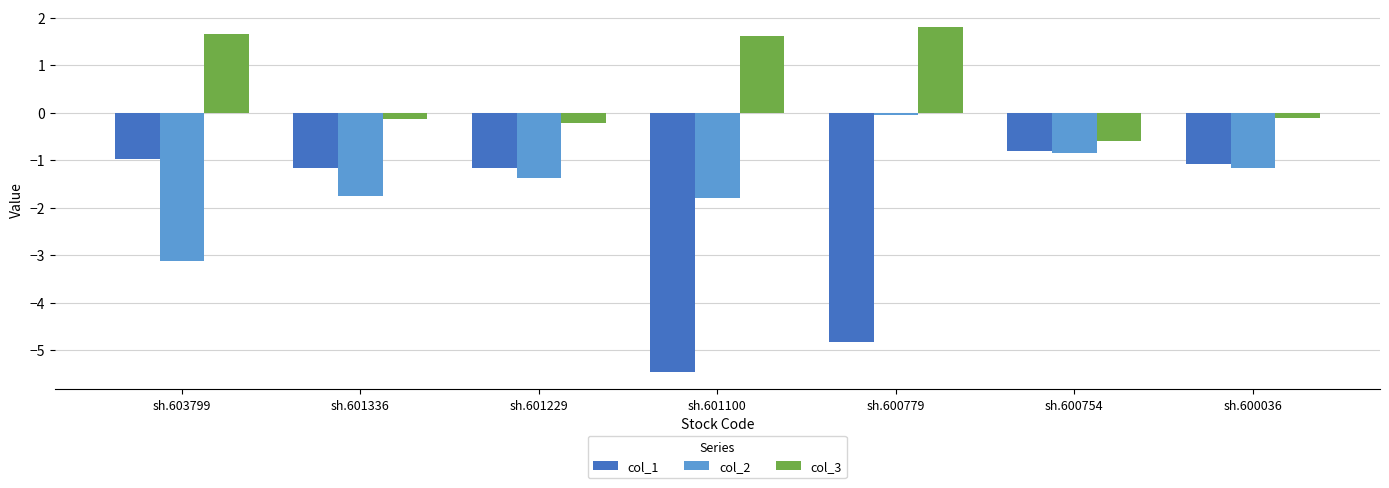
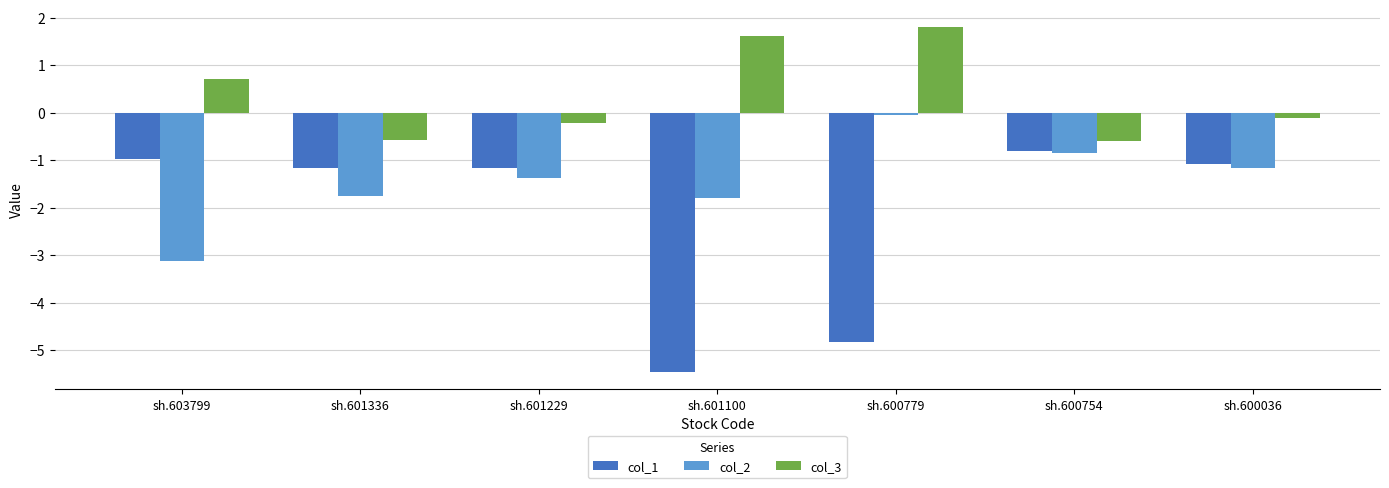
  {
    "col_3": {
-     "sh.603799": 1.7,
-     "sh.601336": -0.1,
+     "sh.603799": 0.7,
+     "sh.601336": -0.6,
      "sh.601229": -0.2,
      "sh.601100": 1.6,
      "sh.600779": 1.8,
      "sh.600754": -0.6,
      "sh.600036": -0.1
    }
  }
